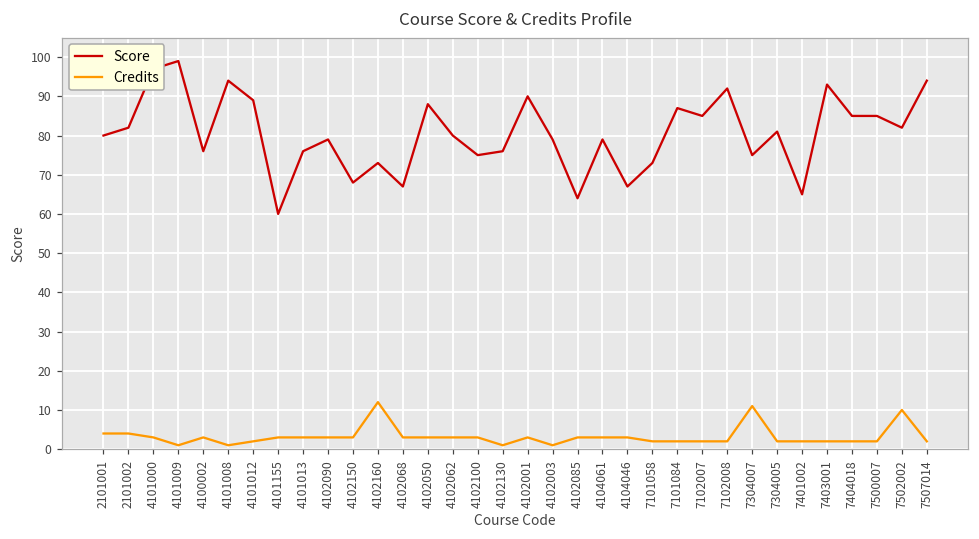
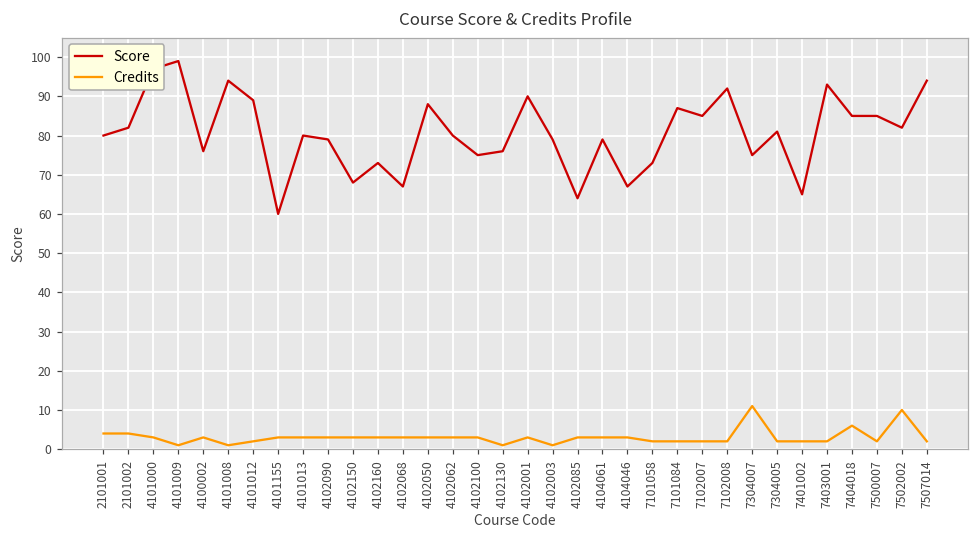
  {
    "Score": {
      "2101001": 80,
      "2101002": 82,
      "4101009": 99,
      "4100002": 76,
      "4101008": 94,
      "4101012": 89,
      "4101155": 60,
-     "4101013": 76,
+     "4101013": 80,
      "4102090": 79,
      "4102150": 68,
      "4102160": 73,
      "4102068": 67,
      "4102050": 88,
      "4102062": 80,
      "4102100": 75,
      "4102130": 76,
      "4102001": 90,
      "4102003": 79,
      "4102085": 64,
      "4104061": 79,
      "4104046": 67,
      "7101058": 73,
      "7101084": 87,
      "7102007": 85,
      "7102008": 92,
      "7304007": 75,
      "7304005": 81,
      "7401002": 65,
      "7403001": 93,
      "7404018": 85,
      "7500007": 85,
      "7502002": 82,
      "7507014": 94
    },
    "Credits": {
      "2101001": 4,
      "2101002": 4,
      "4101000": 3,
      "4101009": 1,
      "4100002": 3,
      "4101008": 1,
      "4101012": 2,
      "4101155": 3,
      "4101013": 3,
      "4102090": 3,
      "4102150": 3,
-     "4102160": 12,
+     "4102160": 3,
      "4102068": 3,
      "4102050": 3,
      "4102062": 3,
      "4102100": 3,
      "4102130": 1,
      "4102001": 3,
      "4102003": 1,
      "4102085": 3,
      "4104061": 3,
      "4104046": 3,
      "7101058": 2,
      "7101084": 2,
      "7102007": 2,
      "7102008": 2,
      "7304007": 11,
      "7304005": 2,
      "7401002": 2,
      "7403001": 2,
-     "7404018": 2,
+     "7404018": 6,
      "7500007": 2,
      "7502002": 10,
      "7507014": 2
    }
  }
